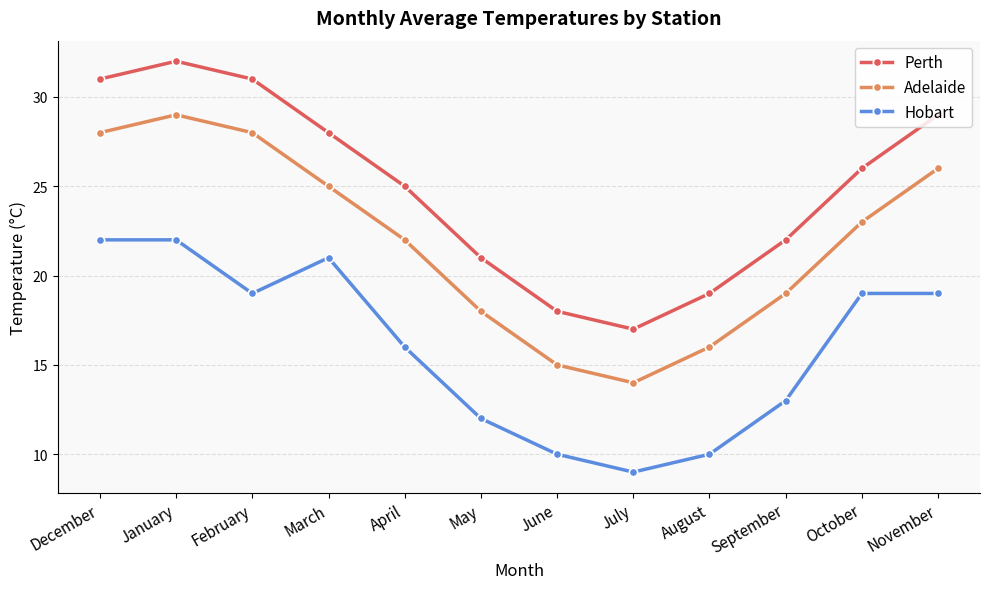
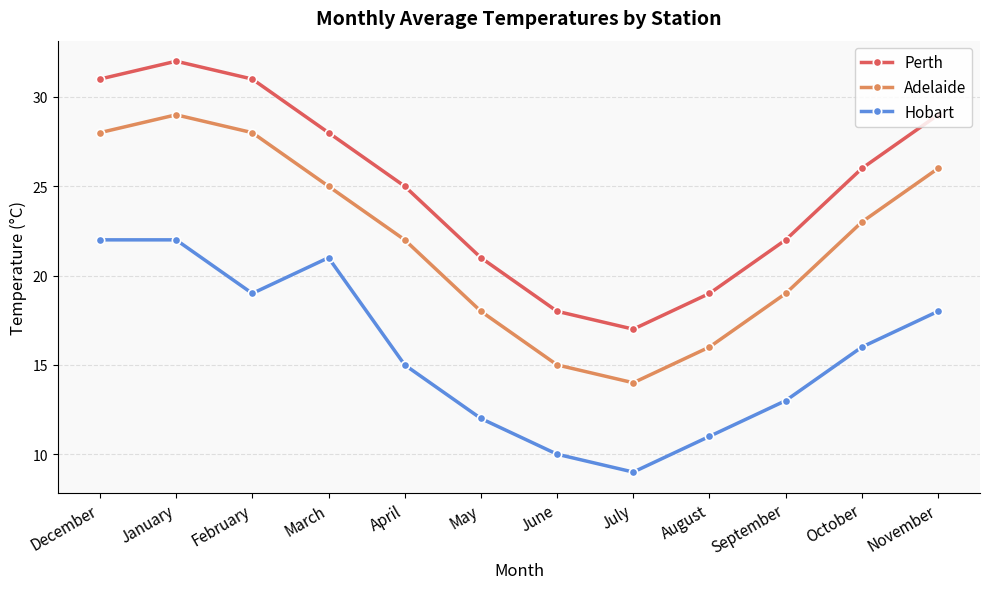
  {
    "Hobart": {
      "December": 22,
      "January": 22,
      "February": 19,
      "March": 21,
-     "April": 16,
+     "April": 15,
      "May": 12,
      "June": 10,
      "July": 9,
-     "August": 10,
+     "August": 11,
      "September": 13,
-     "October": 19,
-     "November": 19
+     "October": 16,
+     "November": 18
    }
  }
